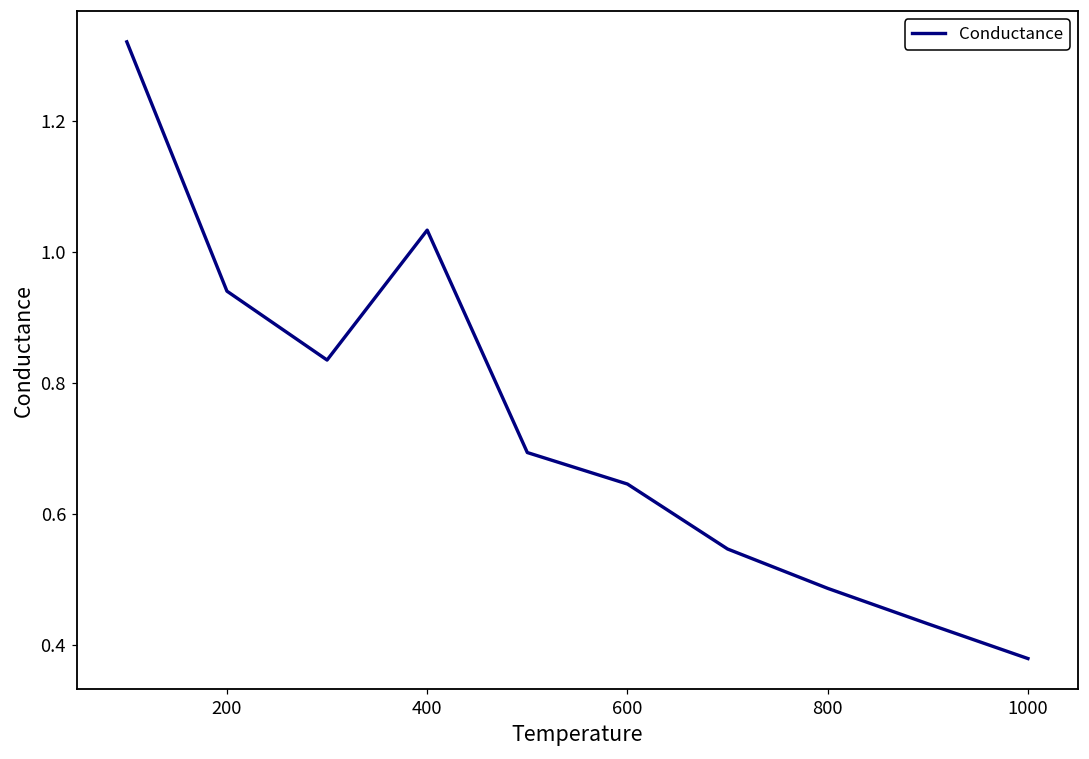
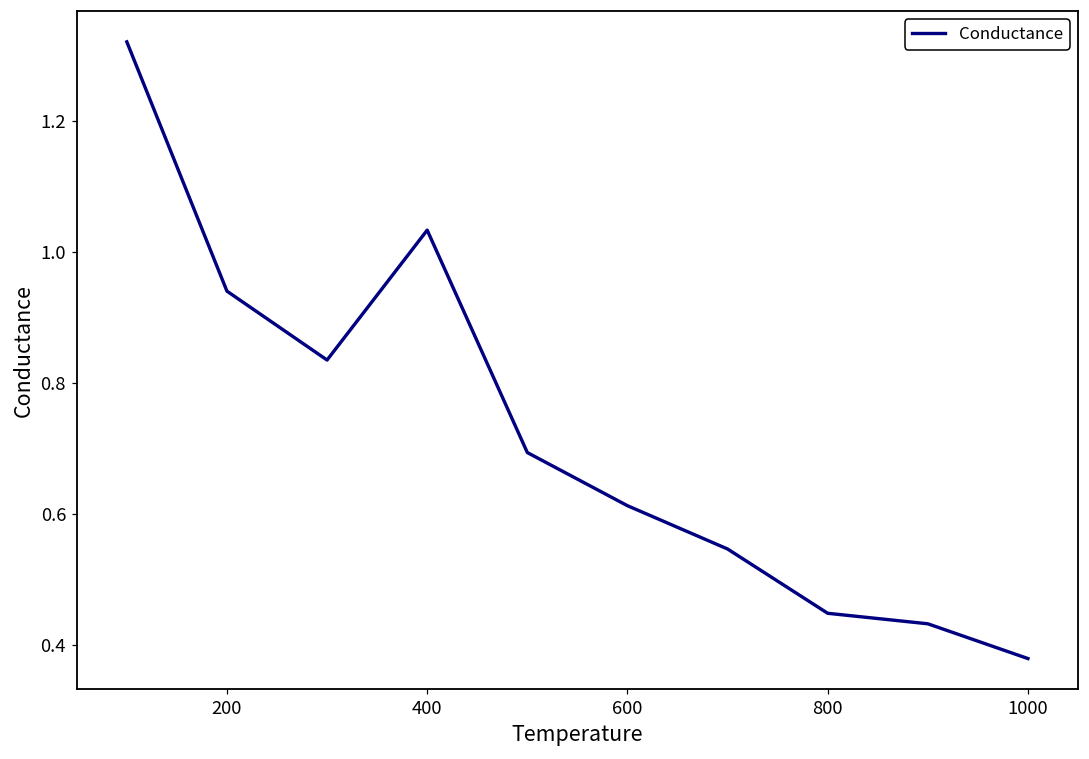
  {
    "200": 0.94,
    "400": 1.03,
-   "600": 0.65,
-   "800": 0.49,
+   "600": 0.61,
+   "800": 0.45,
    "1000": 0.38
  }
